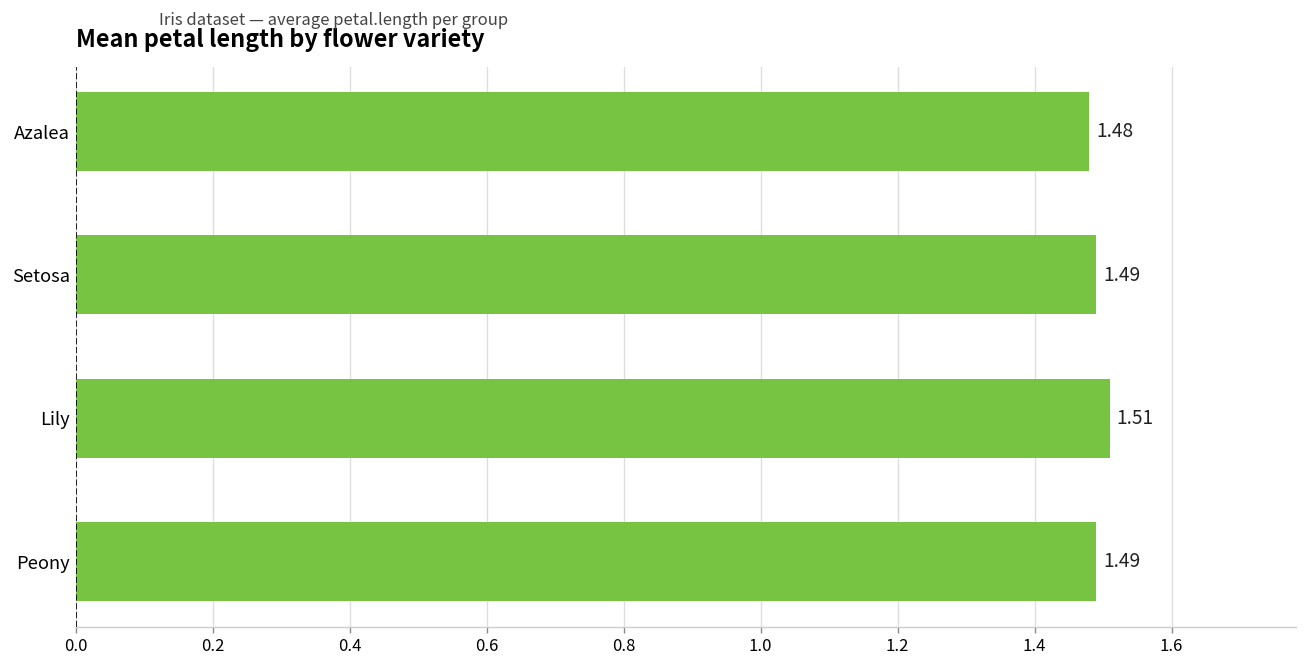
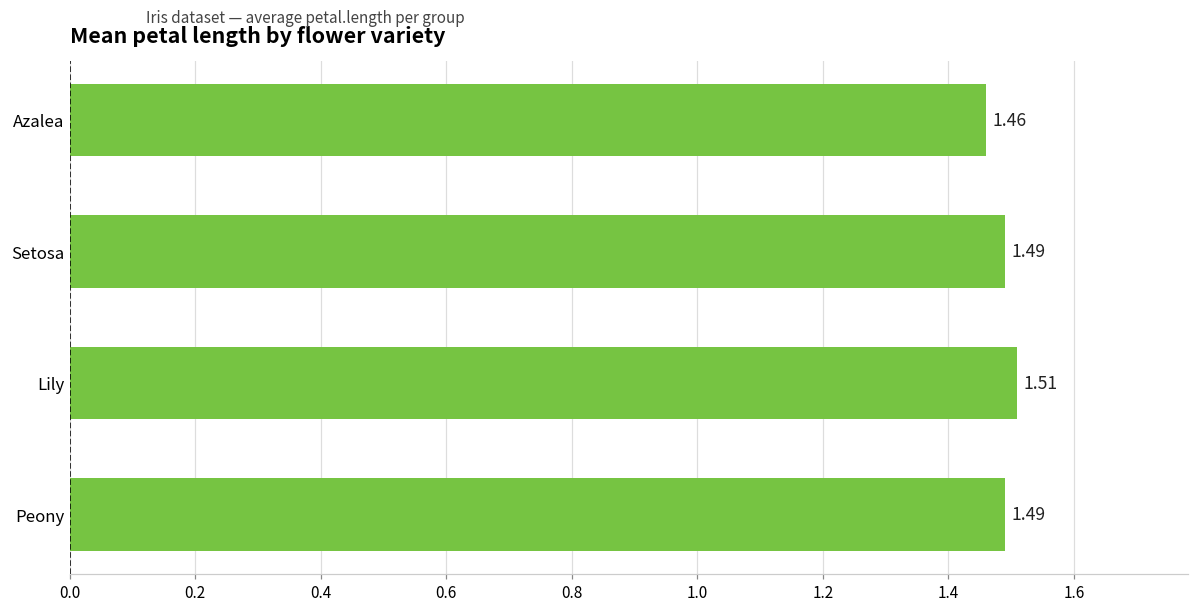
  {
-   "Azalea": 1.48,
+   "Azalea": 1.46,
    "Setosa": 1.49,
    "Lily": 1.51,
    "Peony": 1.49
  }
